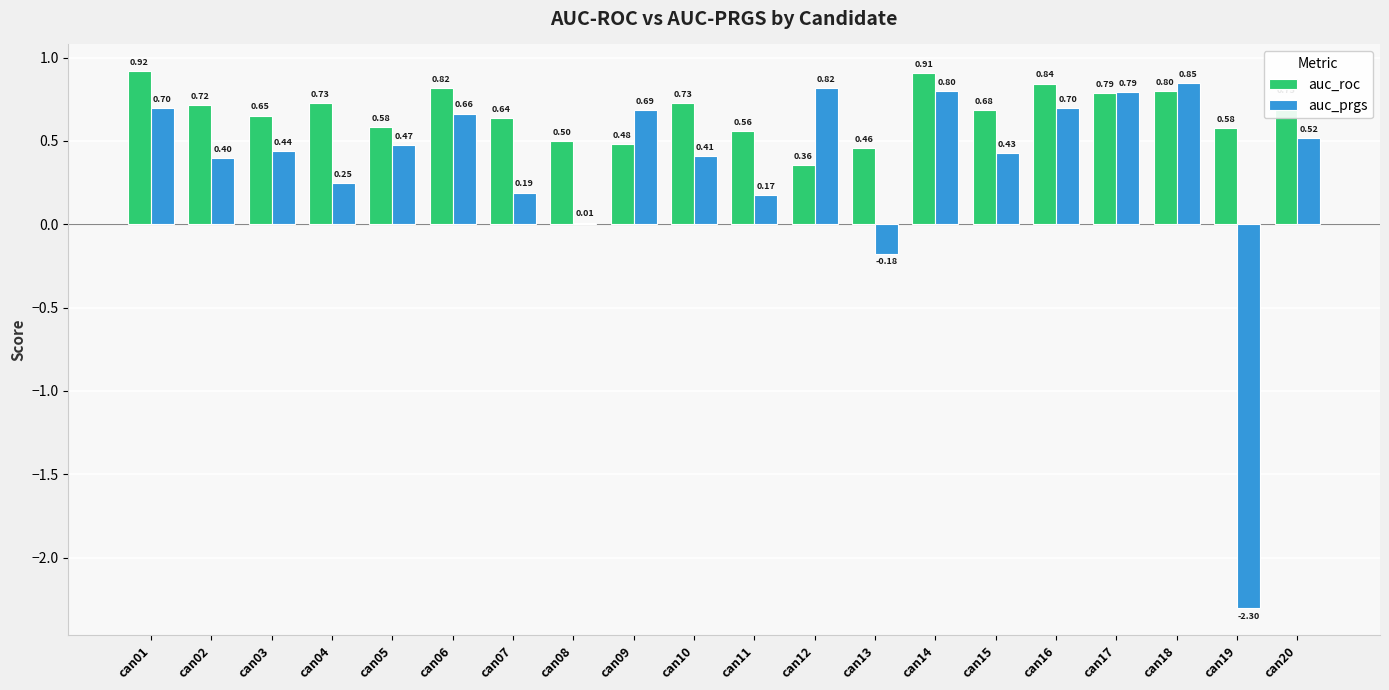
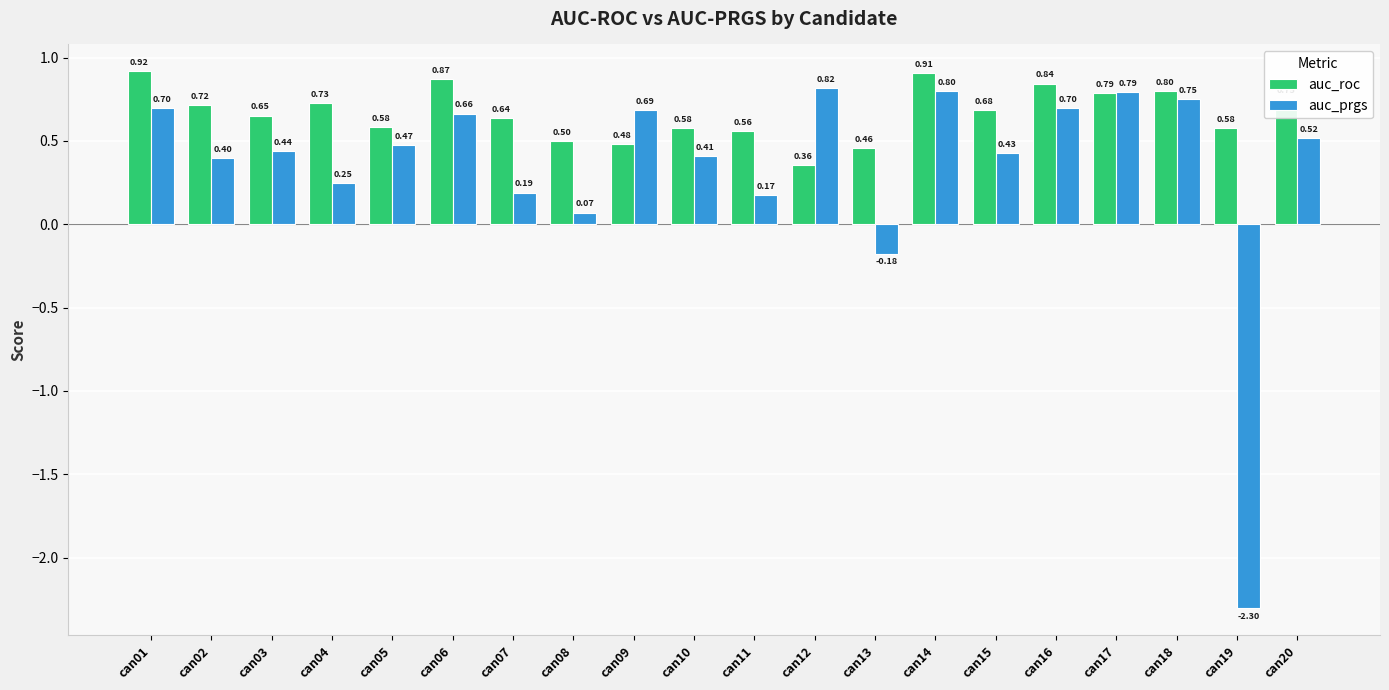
  {
    "auc_roc": {
      "can01": 0.92,
      "can02": 0.72,
      "can03": 0.65,
      "can04": 0.73,
      "can05": 0.58,
-     "can06": 0.82,
+     "can06": 0.87,
      "can07": 0.64,
      "can08": 0.50,
      "can09": 0.48,
-     "can10": 0.73,
+     "can10": 0.58,
      "can11": 0.56,
      "can12": 0.36,
      "can13": 0.46,
      "can14": 0.91,
      "can15": 0.68,
      "can16": 0.84,
      "can17": 0.79,
      "can18": 0.80,
      "can19": 0.58
    },
    "auc_prgs": {
      "can01": 0.70,
      "can02": 0.40,
      "can03": 0.44,
      "can04": 0.25,
      "can05": 0.47,
      "can06": 0.66,
      "can07": 0.19,
-     "can08": 0.01,
+     "can08": 0.07,
      "can09": 0.69,
      "can10": 0.41,
      "can11": 0.17,
      "can12": 0.82,
      "can13": -0.18,
      "can14": 0.80,
      "can15": 0.43,
      "can16": 0.70,
      "can17": 0.79,
-     "can18": 0.85,
+     "can18": 0.75,
      "can19": -2.30,
      "can20": 0.52
    }
  }
